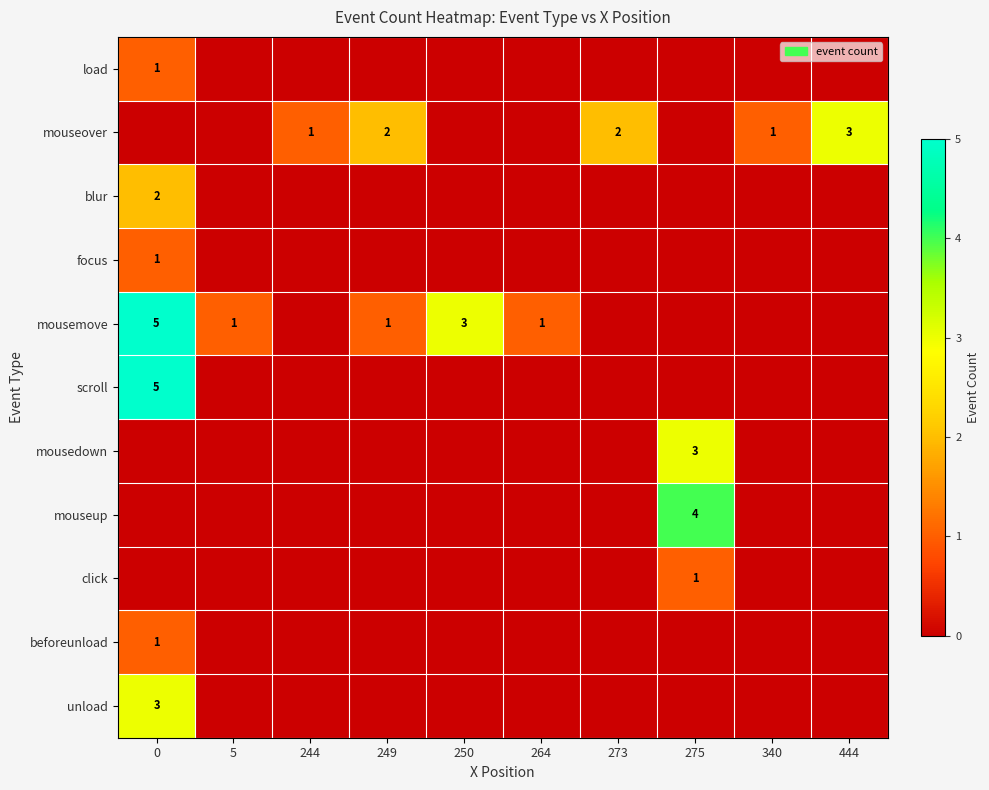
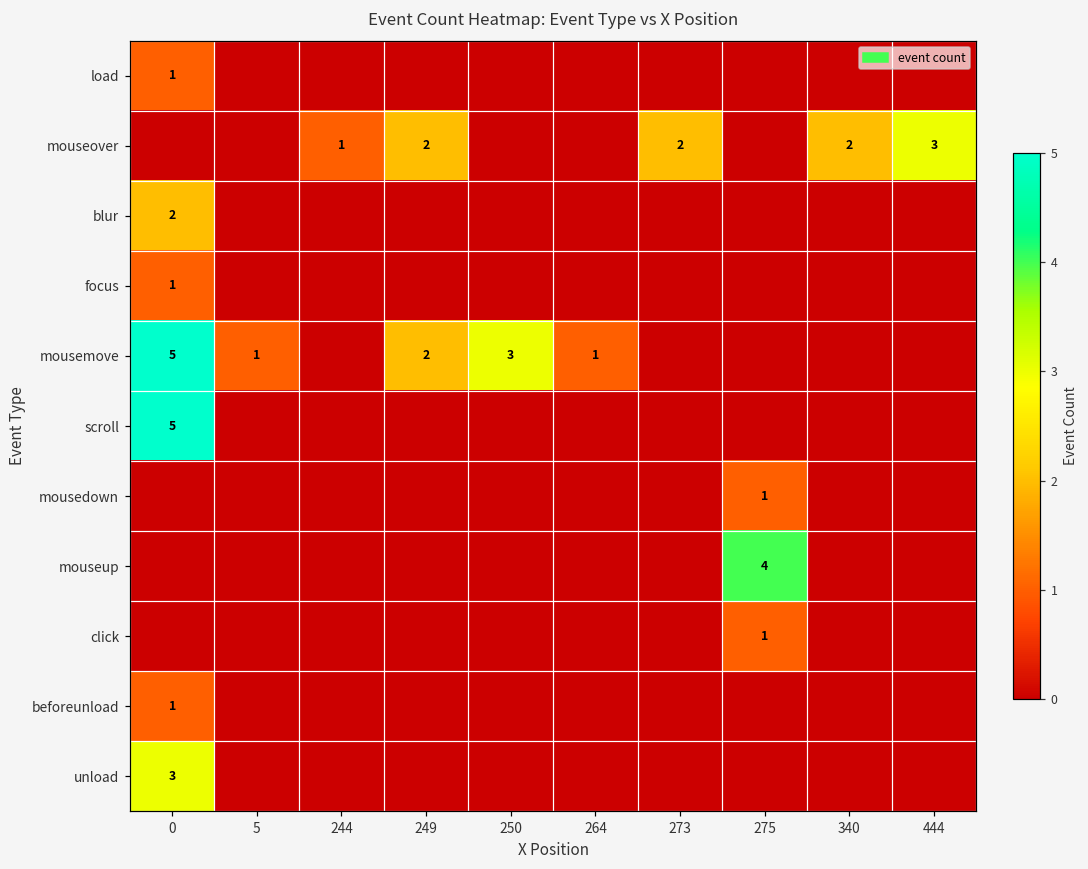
  {
    "load": {
      "0": 1
    },
    "mouseover": {
      "244": 1,
      "249": 2,
      "273": 2,
-     "340": 1,
+     "340": 2,
      "444": 3
    },
    "blur": {
      "0": 2
    },
    "focus": {
      "0": 1
    },
    "mousemove": {
      "0": 5,
      "5": 1,
-     "249": 1,
+     "249": 2,
      "250": 3,
      "264": 1
    },
    "scroll": {
      "0": 5
    },
    "mousedown": {
-     "275": 3
+     "275": 1
    },
    "mouseup": {
      "275": 4
    },
    "click": {
      "275": 1
    },
    "beforeunload": {
      "0": 1
    },
    "unload": {
      "0": 3
    }
  }
